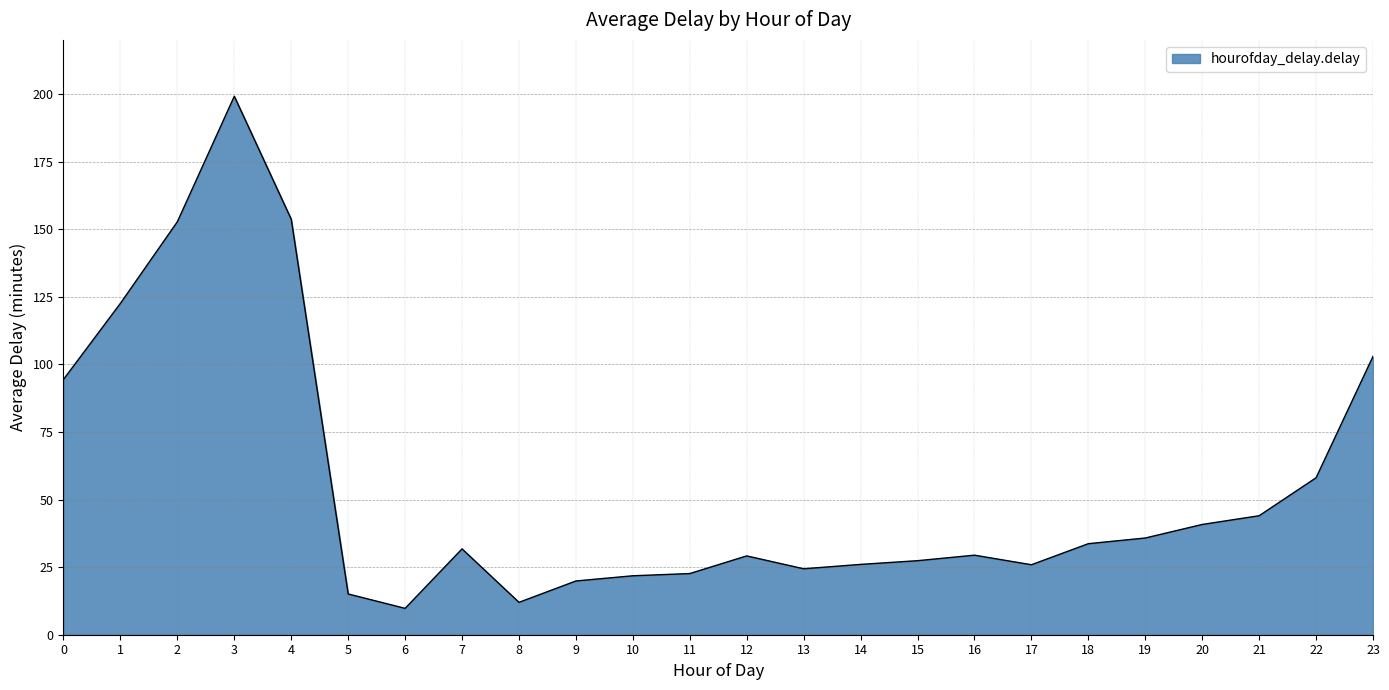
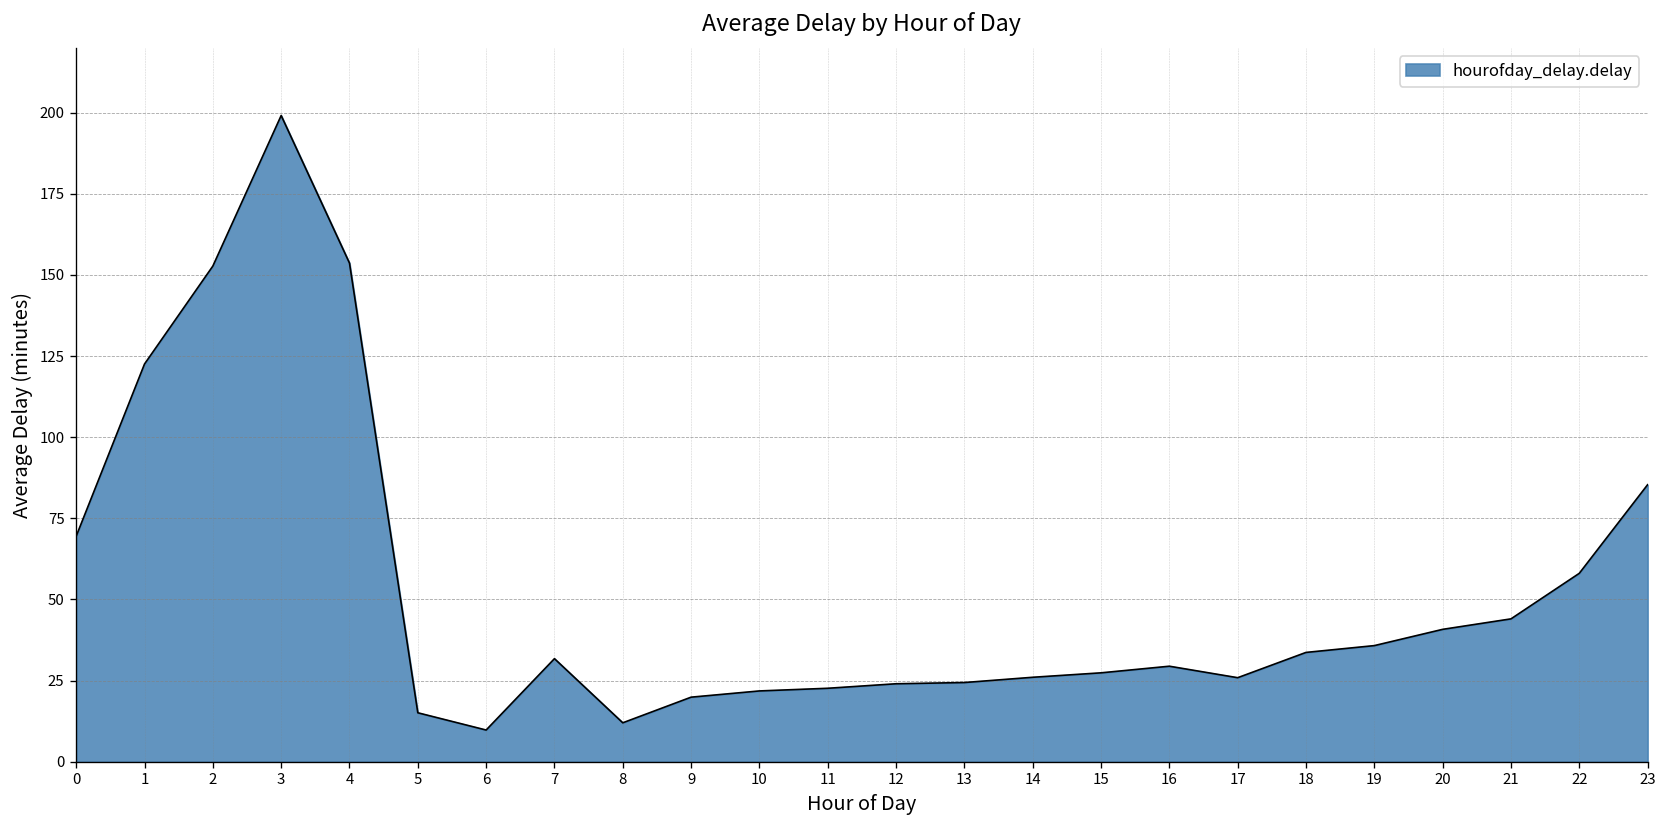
  {
-   "0": 94,
+   "0": 70,
    "1": 123,
    "2": 153,
    "3": 199,
    "4": 154,
    "5": 15,
    "6": 10,
    "7": 32,
    "8": 12,
    "9": 20,
    "10": 22,
    "11": 23,
-   "12": 29,
+   "12": 24,
    "13": 24,
    "14": 26,
    "15": 27,
    "16": 29,
    "17": 26,
    "18": 34,
    "19": 36,
    "20": 41,
    "21": 44,
    "22": 58,
-   "23": 103
+   "23": 85
  }
